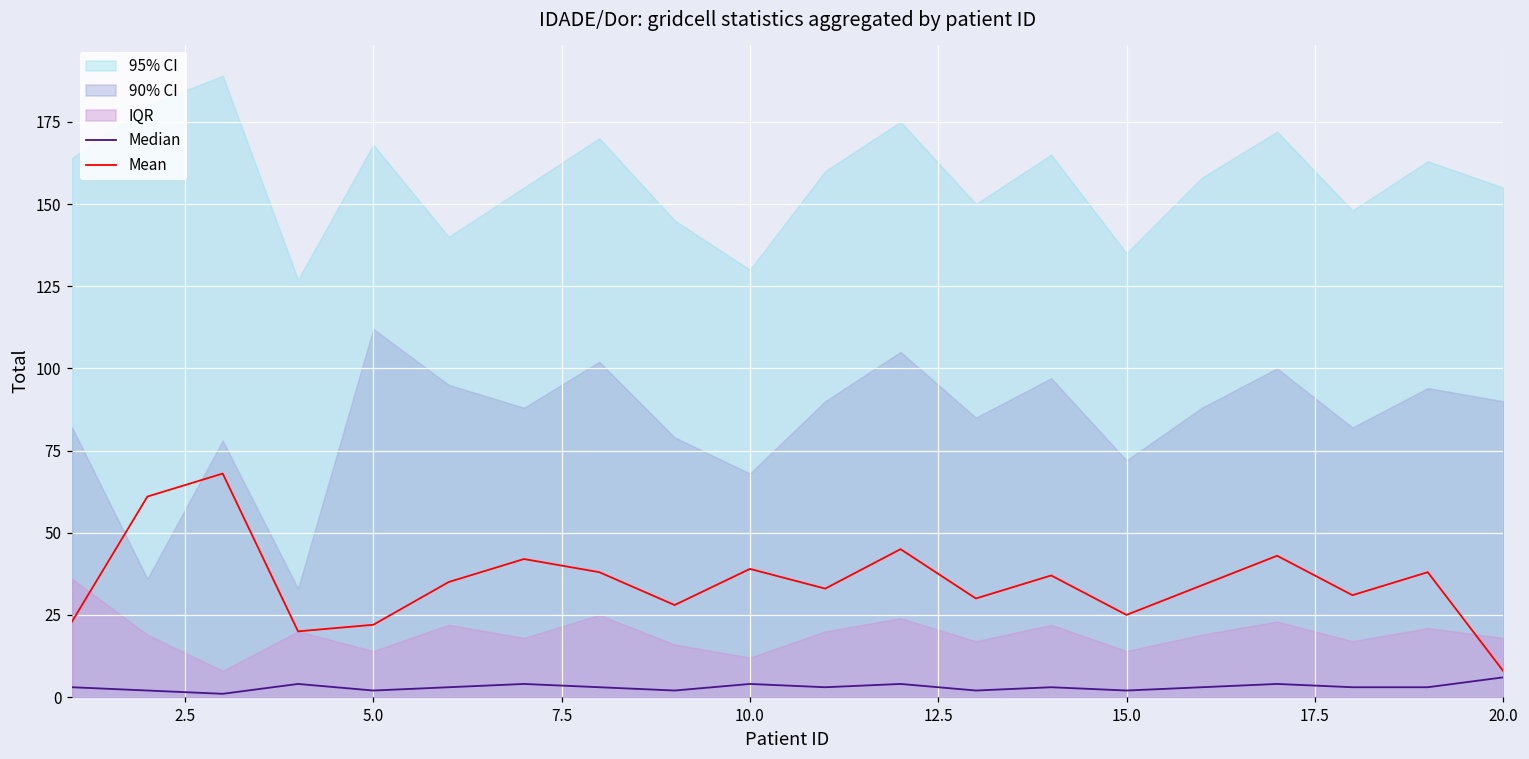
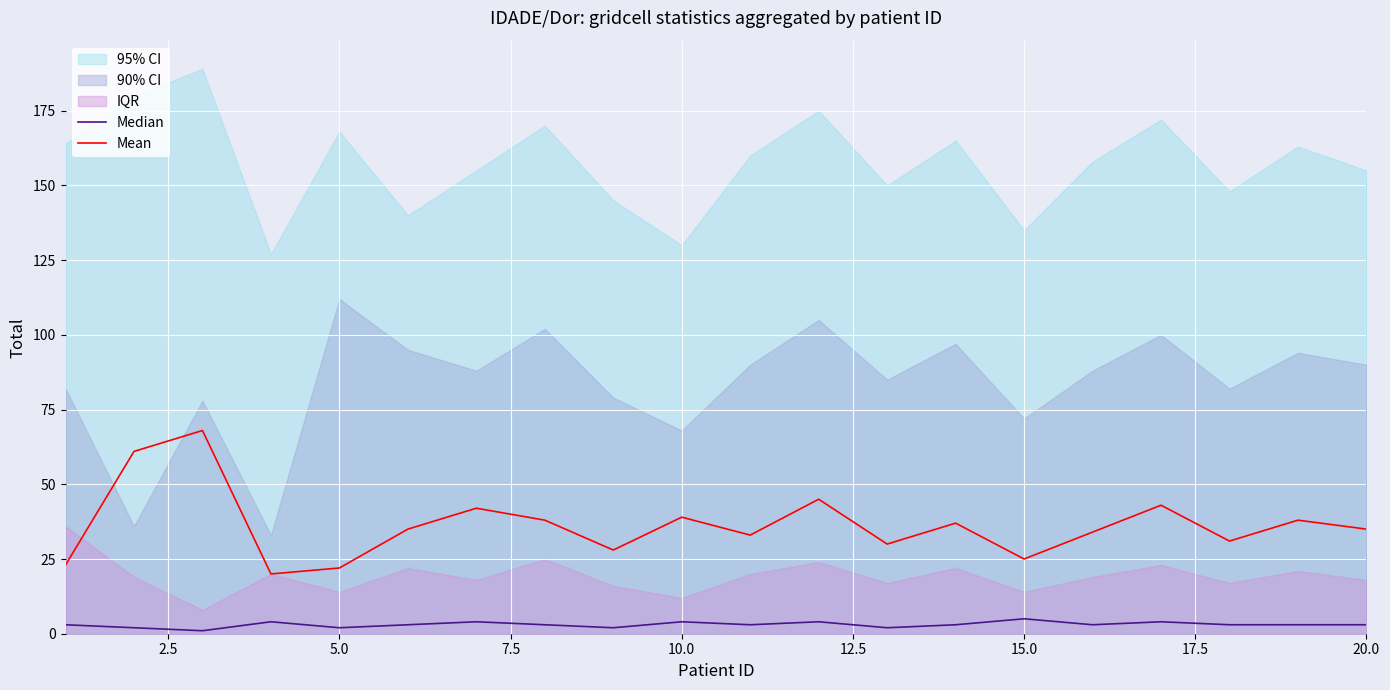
  {
    "Median": {
      "5.0": 2,
      "10.0": 4,
-     "15.0": 2,
-     "20.0": 6
+     "15.0": 5,
+     "20.0": 3
    },
    "Mean": {
      "5.0": 22,
      "10.0": 39,
      "15.0": 25,
-     "20.0": 8
+     "20.0": 35
    }
  }
